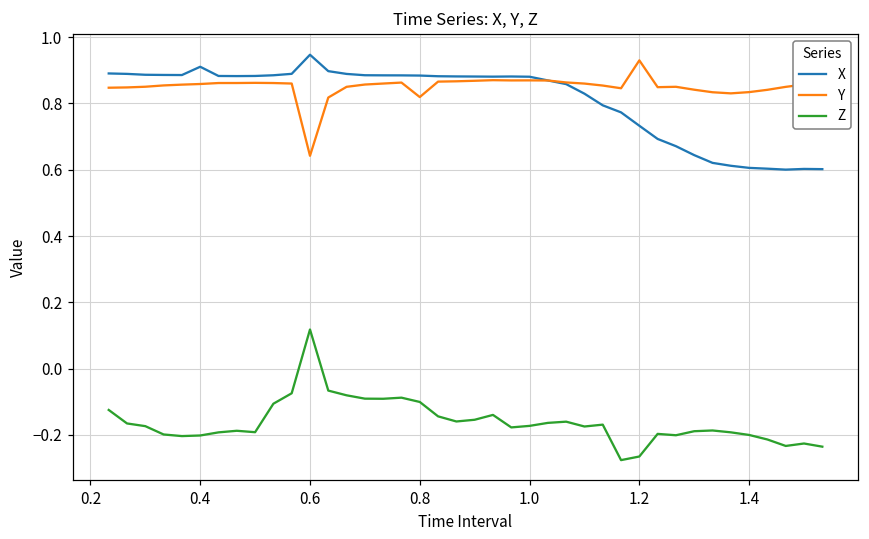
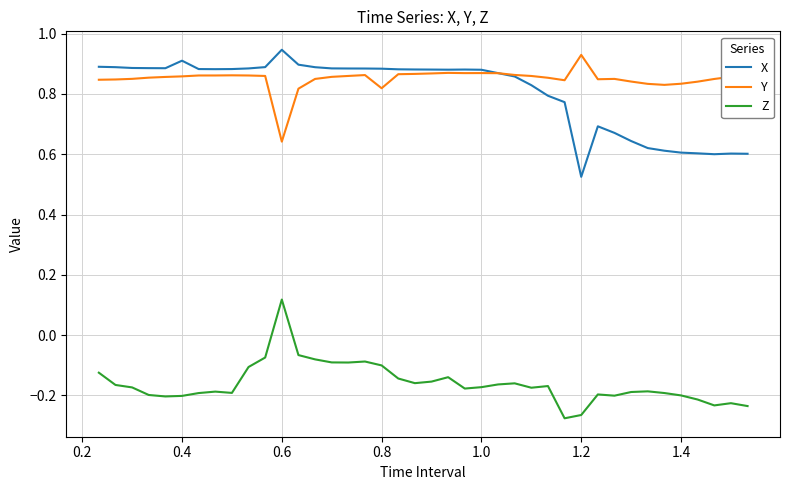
  {
    "X": {
      "0.4": 0.91,
      "0.6": 0.95,
      "0.8": 0.88,
      "1.0": 0.88,
-     "1.2": 0.73,
+     "1.2": 0.53,
      "1.4": 0.61
    },
    "Y": {
      "0.4": 0.86,
      "0.6": 0.64,
      "0.8": 0.82,
      "1.0": 0.87,
      "1.2": 0.93,
      "1.4": 0.83
    },
    "Z": {
      "0.4": -0.20,
      "0.6": 0.12,
      "0.8": -0.10,
      "1.0": -0.17,
      "1.2": -0.27,
      "1.4": -0.20
    }
  }
